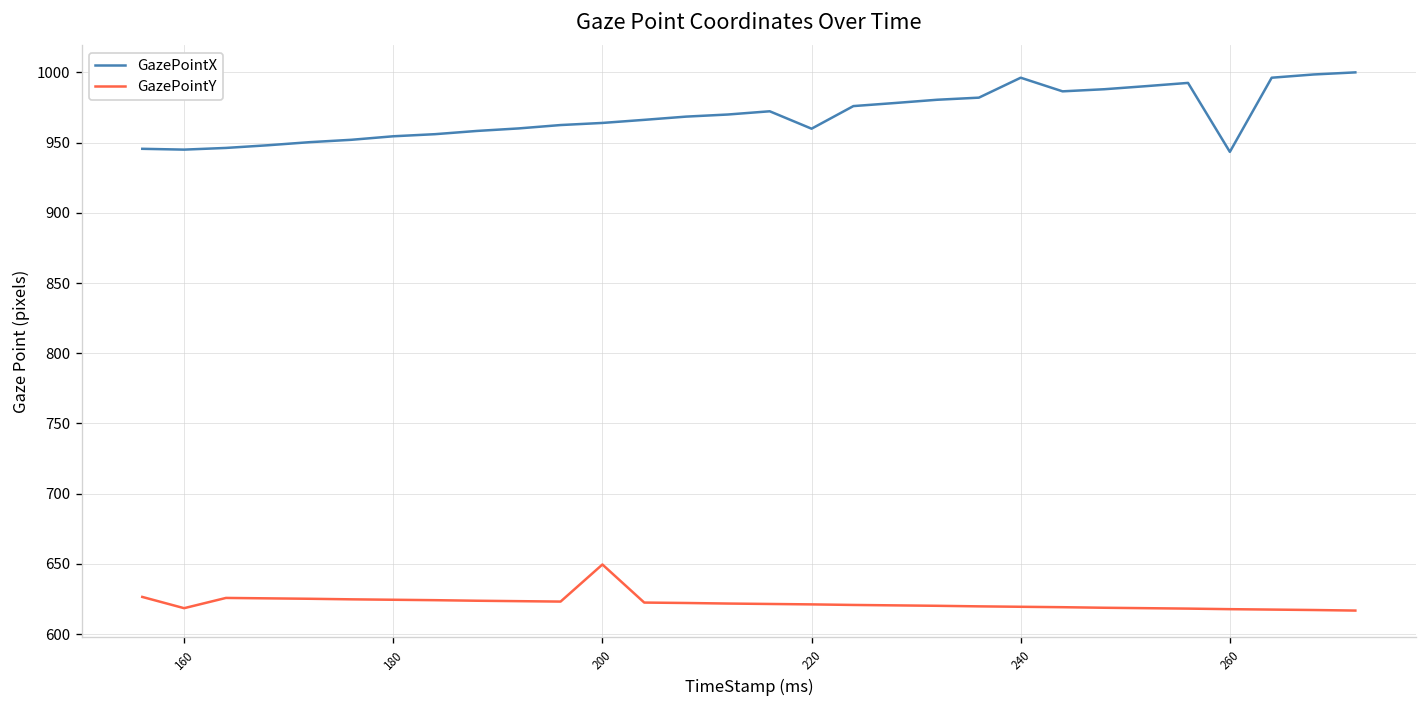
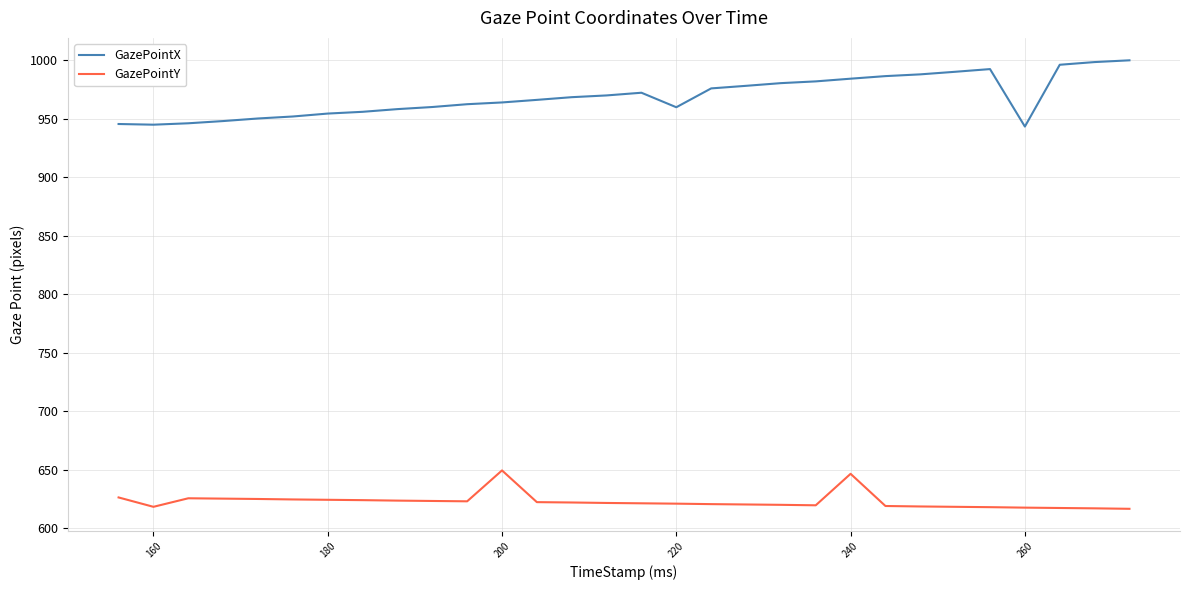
  {
    "GazePointX": {
      "160": 945,
      "180": 955,
      "200": 964,
      "220": 960,
-     "240": 996,
+     "240": 984,
      "260": 943
    },
    "GazePointY": {
      "160": 619,
      "180": 625,
      "200": 650,
      "220": 621,
-     "240": 620,
+     "240": 647,
      "260": 618
    }
  }
